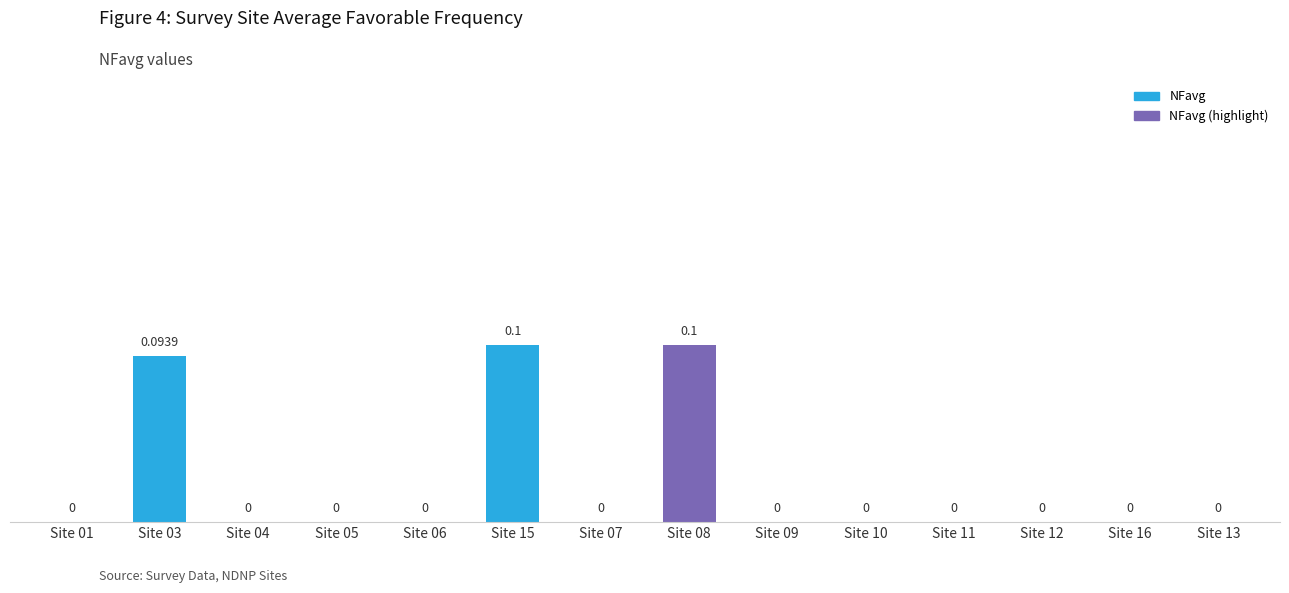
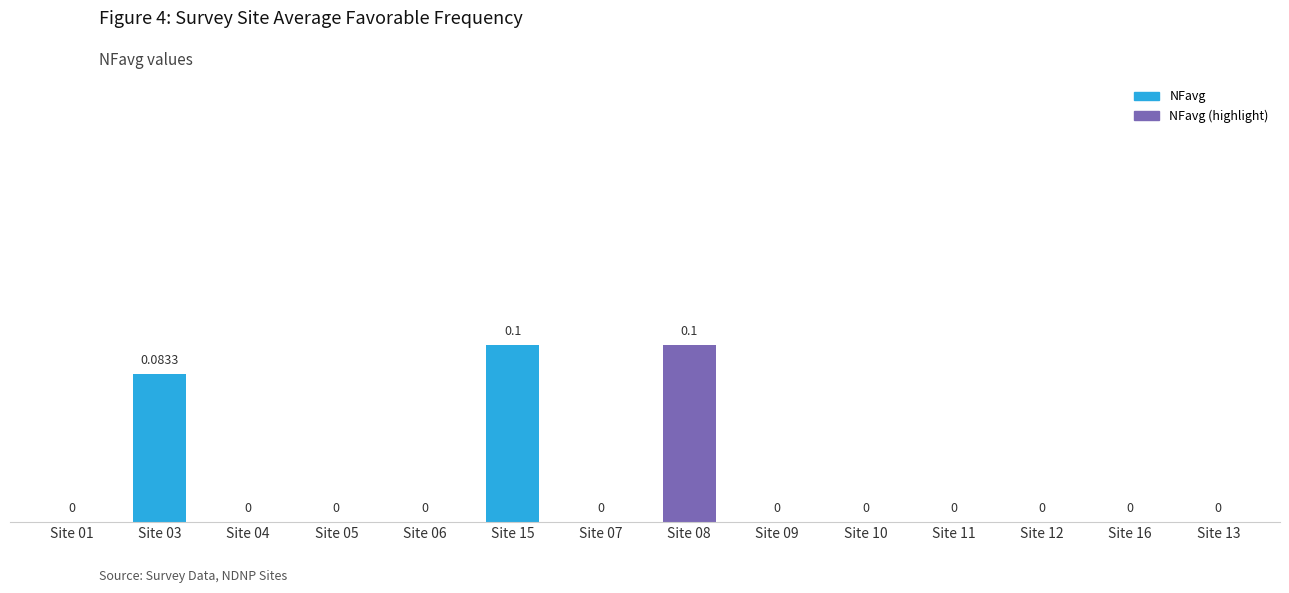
  {
    "Site 01": 0,
-   "Site 03": 0.0939,
+   "Site 03": 0.0833,
    "Site 04": 0,
    "Site 05": 0,
    "Site 06": 0,
    "Site 15": 0.1,
    "Site 07": 0,
    "Site 08": 0.1,
    "Site 09": 0,
    "Site 10": 0,
    "Site 11": 0,
    "Site 12": 0,
    "Site 16": 0,
    "Site 13": 0
  }
